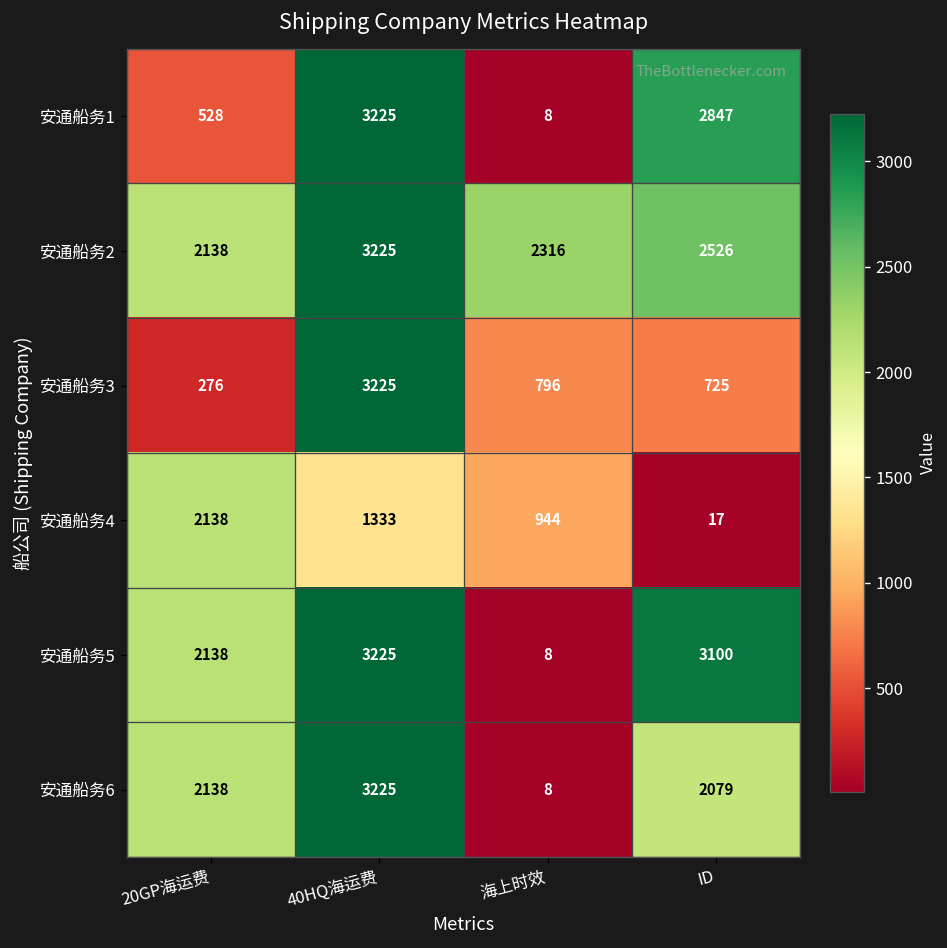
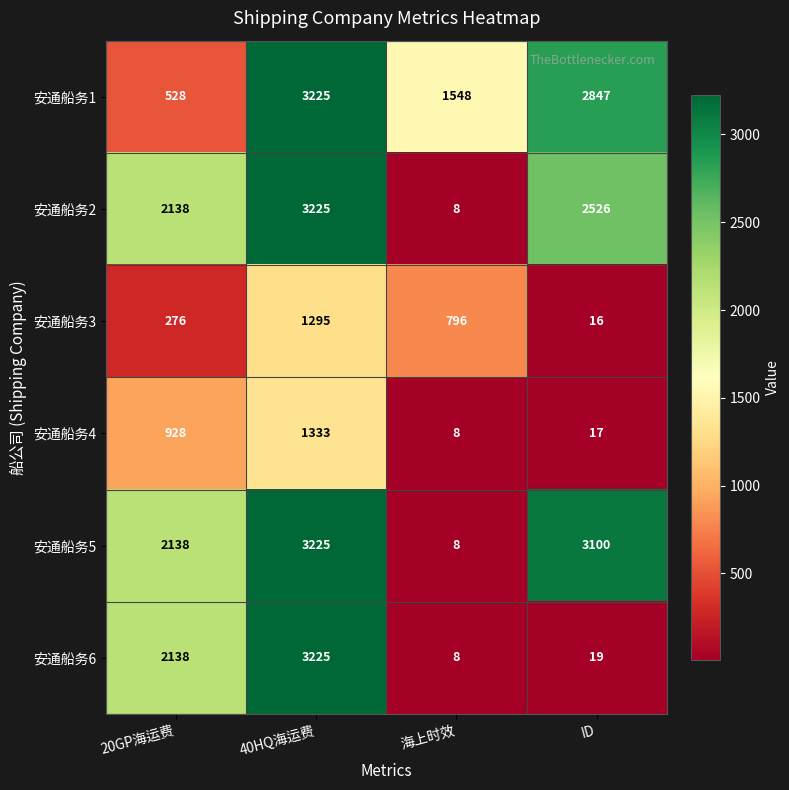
  {
    "安通船务1": {
      "20GP海运费": 528,
      "40HQ海运费": 3225,
-     "海上时效": 8
+     "海上时效": 1548
    },
    "安通船务2": {
      "20GP海运费": 2138,
      "40HQ海运费": 3225,
-     "海上时效": 2316,
+     "海上时效": 8,
      "ID": 2526
    },
    "安通船务3": {
      "20GP海运费": 276,
-     "40HQ海运费": 3225,
+     "40HQ海运费": 1295,
      "海上时效": 796,
-     "ID": 725
+     "ID": 16
    },
    "安通船务4": {
-     "20GP海运费": 2138,
+     "20GP海运费": 928,
      "40HQ海运费": 1333,
-     "海上时效": 944,
+     "海上时效": 8,
      "ID": 17
    },
    "安通船务5": {
      "20GP海运费": 2138,
      "40HQ海运费": 3225,
      "海上时效": 8,
      "ID": 3100
    },
    "安通船务6": {
      "20GP海运费": 2138,
      "40HQ海运费": 3225,
      "海上时效": 8,
-     "ID": 2079
+     "ID": 19
    }
  }
